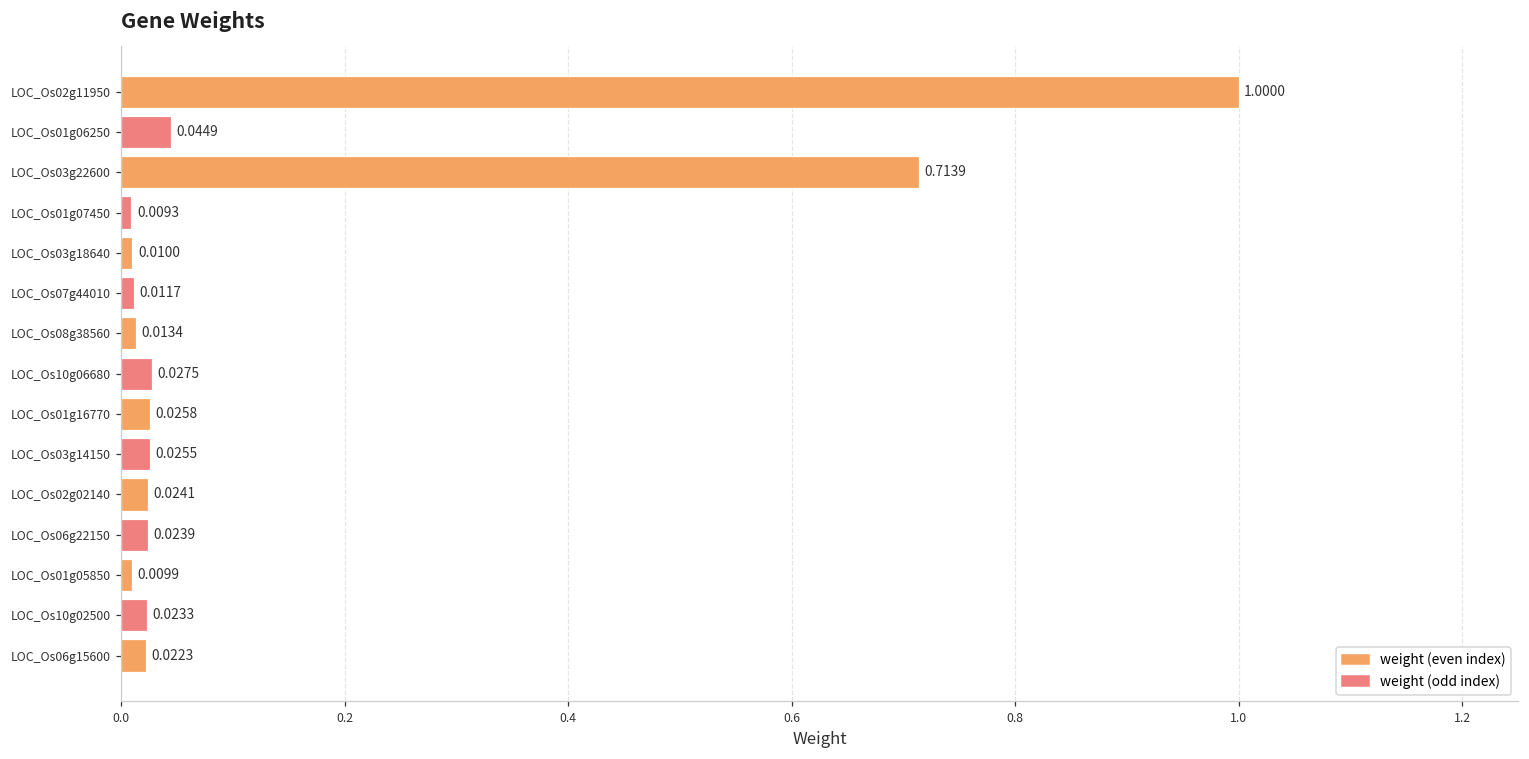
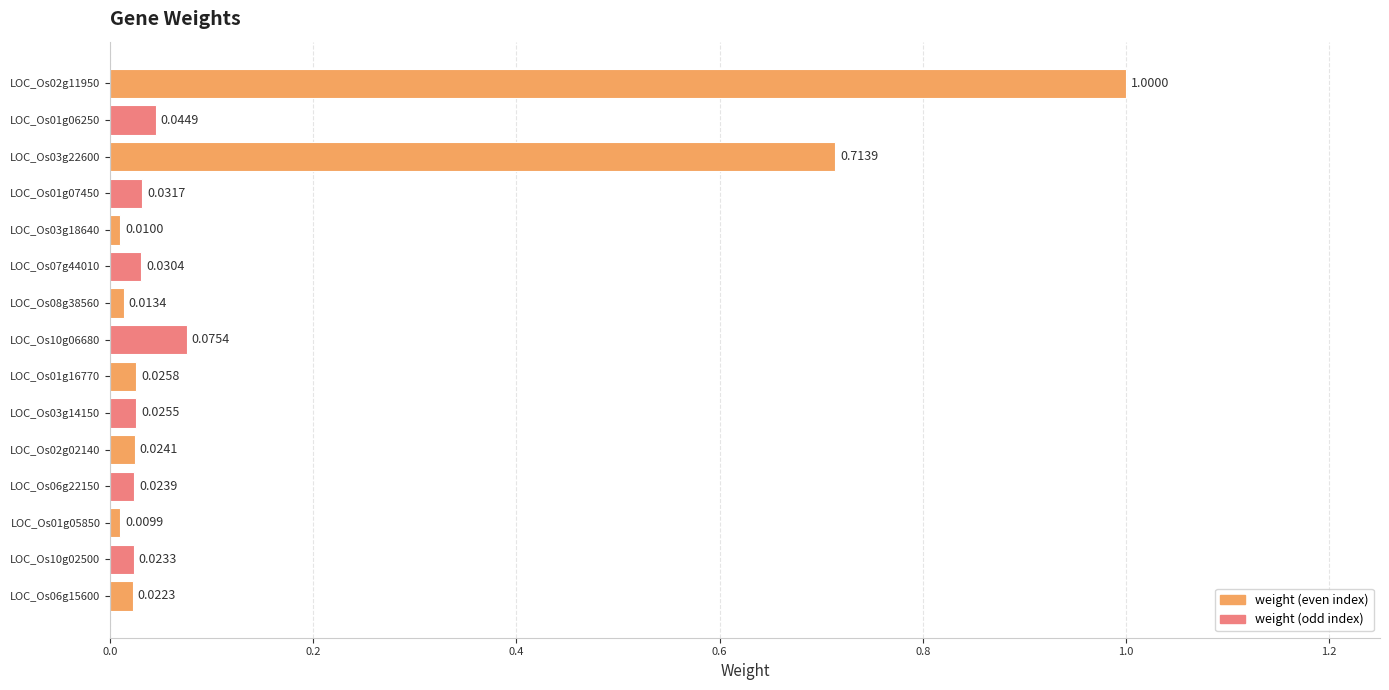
  {
    "LOC_Os02g11950": 1.0000,
    "LOC_Os01g06250": 0.0449,
    "LOC_Os03g22600": 0.7139,
-   "LOC_Os01g07450": 0.0093,
+   "LOC_Os01g07450": 0.0317,
    "LOC_Os03g18640": 0.0100,
-   "LOC_Os07g44010": 0.0117,
+   "LOC_Os07g44010": 0.0304,
    "LOC_Os08g38560": 0.0134,
-   "LOC_Os10g06680": 0.0275,
+   "LOC_Os10g06680": 0.0754,
    "LOC_Os01g16770": 0.0258,
    "LOC_Os03g14150": 0.0255,
    "LOC_Os02g02140": 0.0241,
    "LOC_Os06g22150": 0.0239,
    "LOC_Os01g05850": 0.0099,
    "LOC_Os10g02500": 0.0233,
    "LOC_Os06g15600": 0.0223
  }
